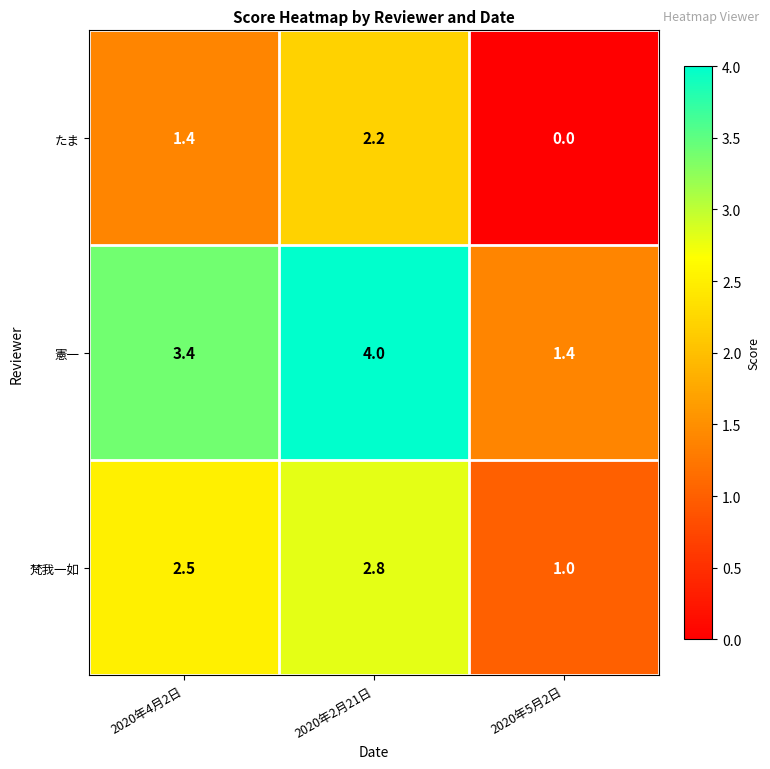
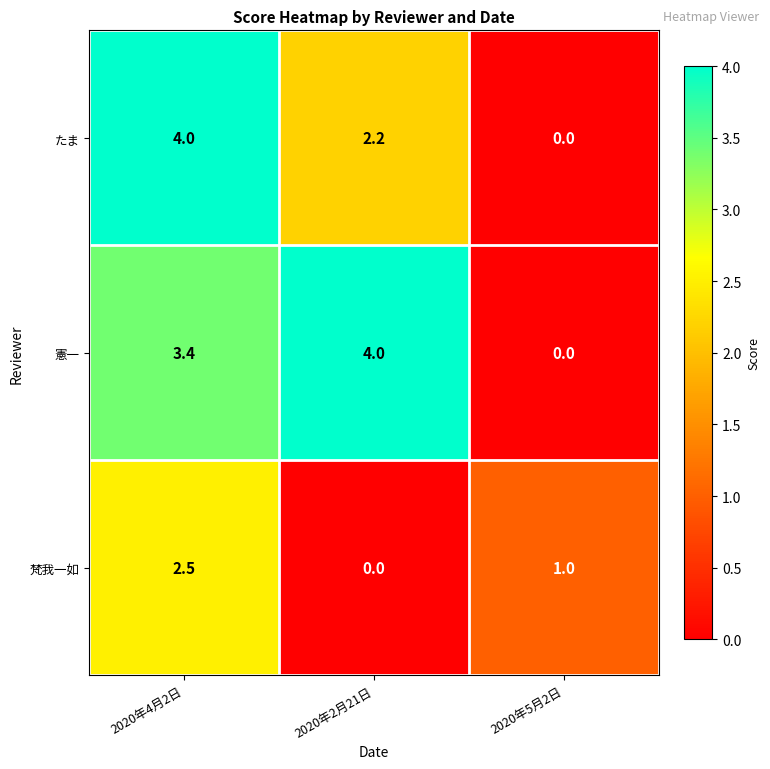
  {
    "たま": {
-     "2020年4月2日": 1.4,
+     "2020年4月2日": 4.0,
      "2020年2月21日": 2.2,
      "2020年5月2日": 0.0
    },
    "憲一": {
      "2020年4月2日": 3.4,
      "2020年2月21日": 4.0,
-     "2020年5月2日": 1.4
+     "2020年5月2日": 0.0
    },
    "梵我一如": {
      "2020年4月2日": 2.5,
-     "2020年2月21日": 2.8,
+     "2020年2月21日": 0.0,
      "2020年5月2日": 1.0
    }
  }
